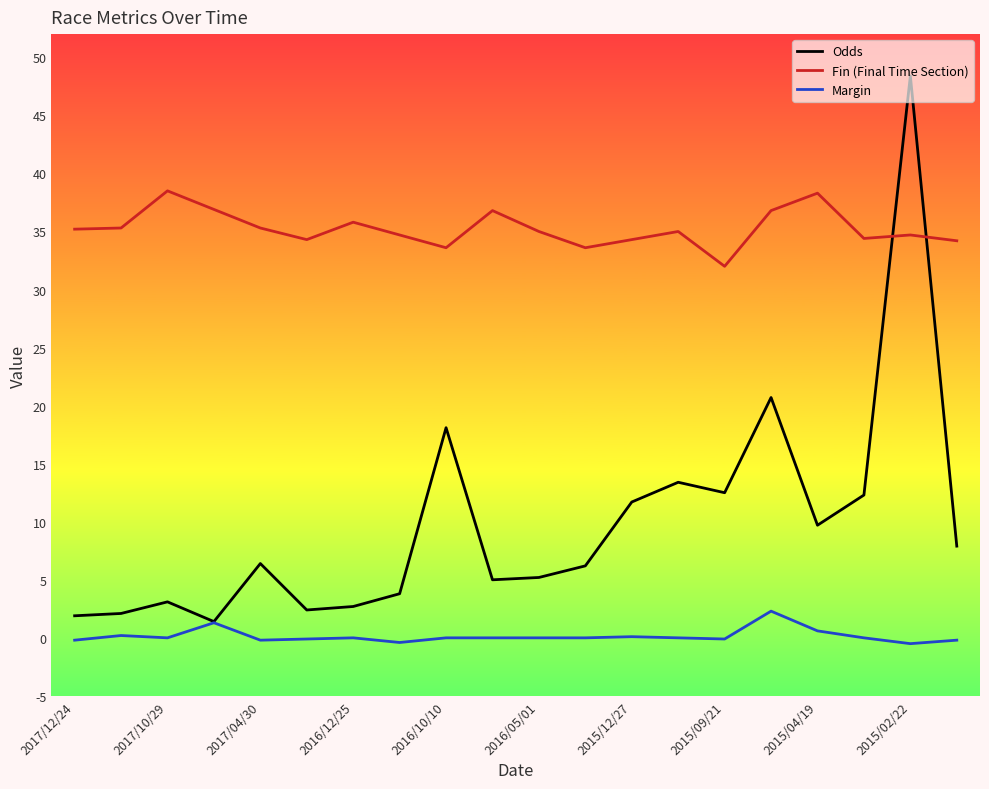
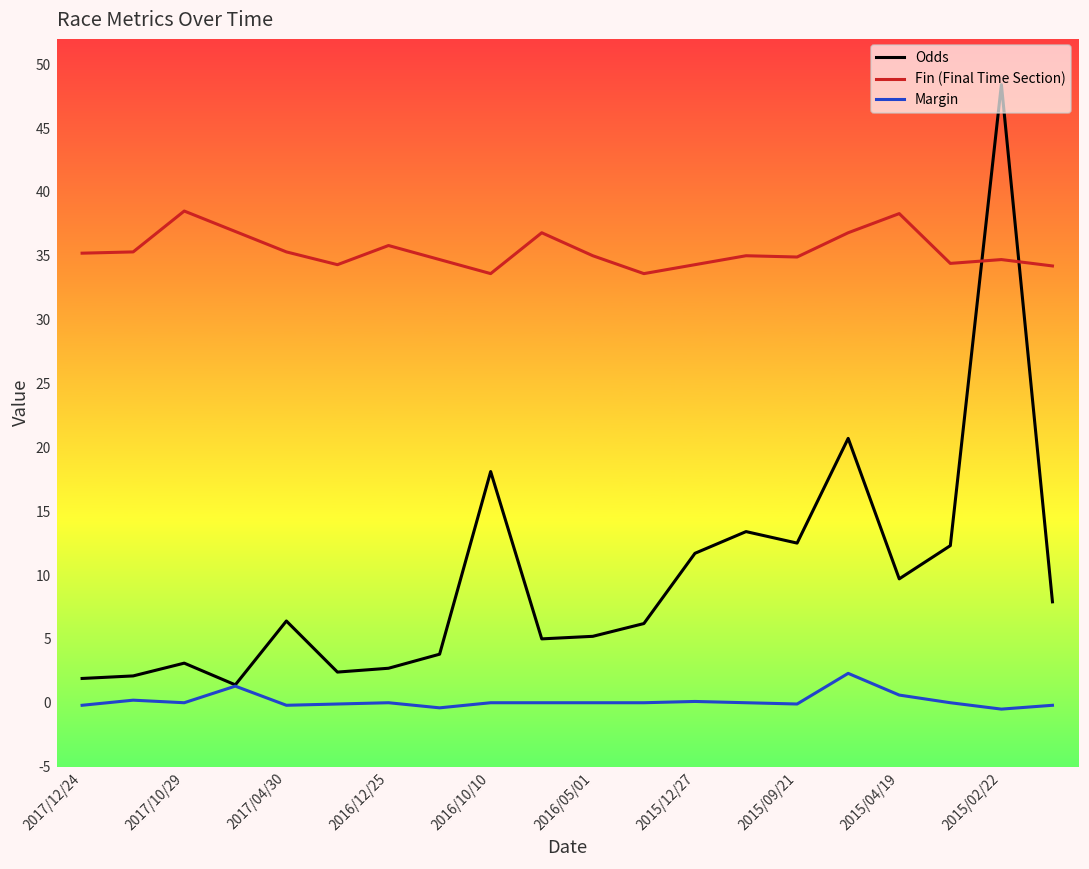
  {
    "Odds": {
      "2017/12/24": 1.9,
      "2017/10/29": 3.1,
      "2017/04/30": 6.4,
      "2016/12/25": 2.7,
      "2016/10/10": 18.1,
      "2016/05/01": 5.2,
      "2015/12/27": 11.7,
      "2015/09/21": 12.5,
      "2015/04/19": 9.7
    },
    "Fin (Final Time Section)": {
      "2017/12/24": 35.2,
      "2017/10/29": 38.5,
      "2017/04/30": 35.3,
      "2016/12/25": 35.8,
      "2016/10/10": 33.6,
      "2016/05/01": 35.0,
      "2015/12/27": 34.3,
-     "2015/09/21": 32.0,
+     "2015/09/21": 34.9,
      "2015/04/19": 38.3,
      "2015/02/22": 34.7
    },
    "Margin": {
      "2017/12/24": -0.2,
      "2017/10/29": 0.0,
      "2017/04/30": -0.2,
      "2016/12/25": 0.0,
      "2016/10/10": 0.0,
      "2016/05/01": 0.0,
      "2015/12/27": 0.1,
      "2015/09/21": -0.1,
      "2015/04/19": 0.6,
      "2015/02/22": -0.5
    }
  }
